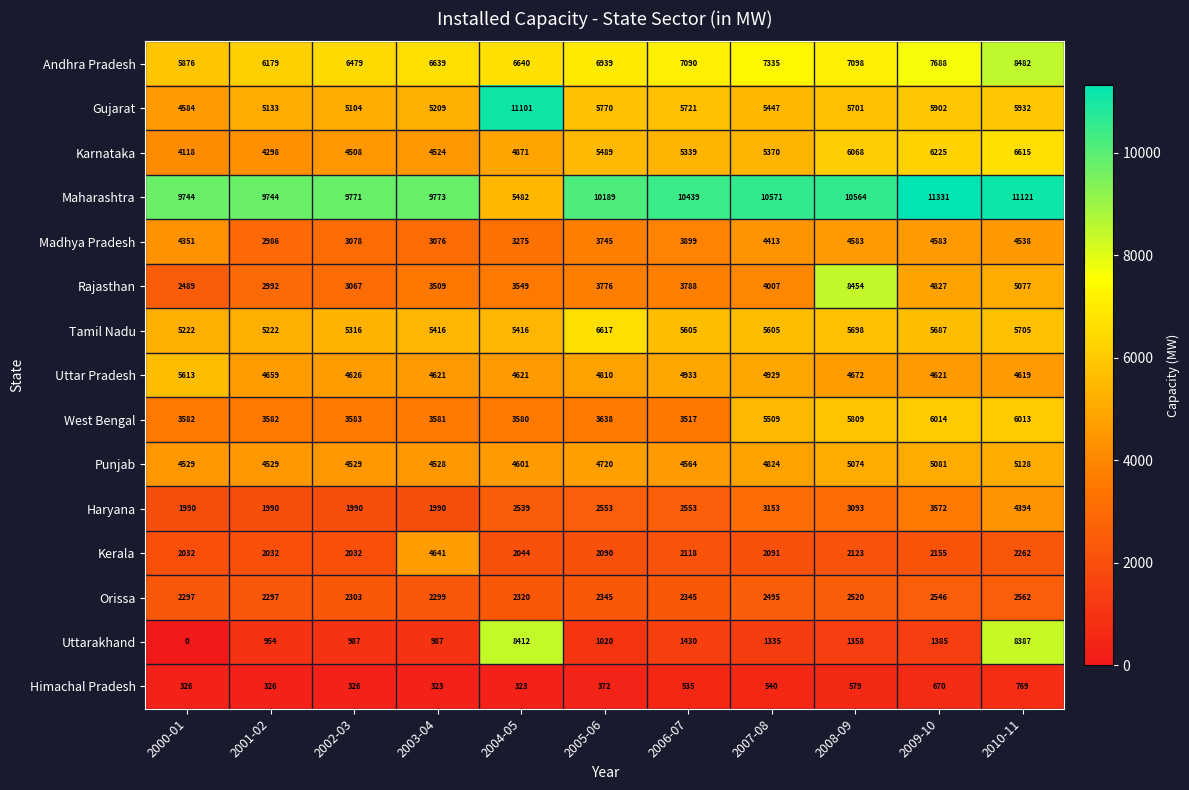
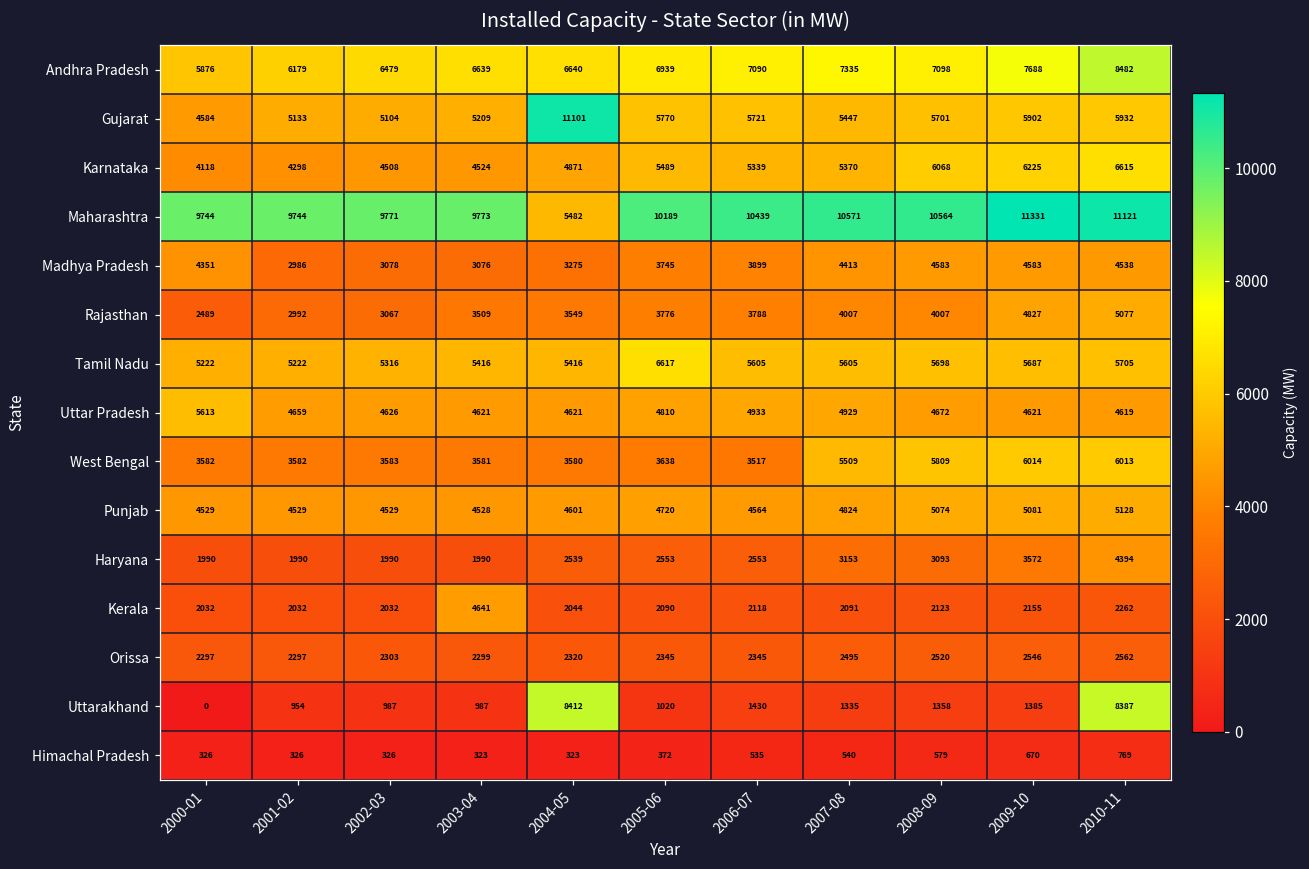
  {
    "Andhra Pradesh": {
      "2000-01": 5876,
      "2001-02": 6179,
      "2002-03": 6479,
      "2003-04": 6639,
      "2004-05": 6640,
      "2005-06": 6939,
      "2006-07": 7090,
      "2007-08": 7335,
      "2008-09": 7098,
      "2009-10": 7688,
      "2010-11": 8482
    },
    "Gujarat": {
      "2000-01": 4584,
      "2001-02": 5133,
      "2002-03": 5104,
      "2003-04": 5209,
      "2004-05": 11101,
      "2005-06": 5770,
      "2006-07": 5721,
      "2007-08": 5447,
      "2008-09": 5701,
      "2009-10": 5902,
      "2010-11": 5932
    },
    "Karnataka": {
      "2000-01": 4118,
      "2001-02": 4298,
      "2002-03": 4508,
      "2003-04": 4524,
      "2004-05": 4871,
      "2005-06": 5489,
      "2006-07": 5339,
      "2007-08": 5370,
      "2008-09": 6068,
      "2009-10": 6225,
      "2010-11": 6615
    },
    "Maharashtra": {
      "2000-01": 9744,
      "2001-02": 9744,
      "2002-03": 9771,
      "2003-04": 9773,
      "2004-05": 5482,
      "2005-06": 10189,
      "2006-07": 10439,
      "2007-08": 10571,
      "2008-09": 10564,
      "2009-10": 11331,
      "2010-11": 11121
    },
    "Madhya Pradesh": {
      "2000-01": 4351,
      "2001-02": 2986,
      "2002-03": 3078,
      "2003-04": 3076,
      "2004-05": 3275,
      "2005-06": 3745,
      "2006-07": 3899,
      "2007-08": 4413,
      "2008-09": 4583,
      "2009-10": 4583,
      "2010-11": 4538
    },
    "Rajasthan": {
      "2000-01": 2489,
      "2001-02": 2992,
      "2002-03": 3067,
      "2003-04": 3509,
      "2004-05": 3549,
      "2005-06": 3776,
      "2006-07": 3788,
      "2007-08": 4007,
-     "2008-09": 8454,
+     "2008-09": 4007,
      "2009-10": 4827,
      "2010-11": 5077
    },
    "Tamil Nadu": {
      "2000-01": 5222,
      "2001-02": 5222,
      "2002-03": 5316,
      "2003-04": 5416,
      "2004-05": 5416,
      "2005-06": 6617,
      "2006-07": 5605,
      "2007-08": 5605,
      "2008-09": 5698,
      "2009-10": 5687,
      "2010-11": 5705
    },
    "Uttar Pradesh": {
      "2000-01": 5613,
      "2001-02": 4659,
      "2002-03": 4626,
      "2003-04": 4621,
      "2004-05": 4621,
      "2005-06": 4810,
      "2006-07": 4933,
      "2007-08": 4929,
      "2008-09": 4672,
      "2009-10": 4621,
      "2010-11": 4619
    },
    "West Bengal": {
      "2000-01": 3582,
      "2001-02": 3582,
      "2002-03": 3583,
      "2003-04": 3581,
      "2004-05": 3580,
      "2005-06": 3638,
      "2006-07": 3517,
      "2007-08": 5509,
      "2008-09": 5809,
      "2009-10": 6014,
      "2010-11": 6013
    },
    "Punjab": {
      "2000-01": 4529,
      "2001-02": 4529,
      "2002-03": 4529,
      "2003-04": 4528,
      "2004-05": 4601,
      "2005-06": 4720,
      "2006-07": 4564,
      "2007-08": 4824,
      "2008-09": 5074,
      "2009-10": 5081,
      "2010-11": 5128
    },
    "Haryana": {
      "2000-01": 1990,
      "2001-02": 1990,
      "2002-03": 1990,
      "2003-04": 1990,
      "2004-05": 2539,
      "2005-06": 2553,
      "2006-07": 2553,
      "2007-08": 3153,
      "2008-09": 3093,
      "2009-10": 3572,
      "2010-11": 4394
    },
    "Kerala": {
      "2000-01": 2032,
      "2001-02": 2032,
      "2002-03": 2032,
      "2003-04": 4641,
      "2004-05": 2044,
      "2005-06": 2090,
      "2006-07": 2118,
      "2007-08": 2091,
      "2008-09": 2123,
      "2009-10": 2155,
      "2010-11": 2262
    },
    "Orissa": {
      "2000-01": 2297,
      "2001-02": 2297,
      "2002-03": 2303,
      "2003-04": 2299,
      "2004-05": 2320,
      "2005-06": 2345,
      "2006-07": 2345,
      "2007-08": 2495,
      "2008-09": 2520,
      "2009-10": 2546,
      "2010-11": 2562
    },
    "Uttarakhand": {
      "2000-01": 0,
      "2001-02": 954,
      "2002-03": 987,
      "2003-04": 987,
      "2004-05": 8412,
      "2005-06": 1020,
      "2006-07": 1430,
      "2007-08": 1335,
      "2008-09": 1358,
      "2009-10": 1385,
      "2010-11": 8387
    },
    "Himachal Pradesh": {
      "2000-01": 326,
      "2001-02": 326,
      "2002-03": 326,
      "2003-04": 323,
      "2004-05": 323,
      "2005-06": 372,
      "2006-07": 535,
      "2007-08": 540,
      "2008-09": 579,
      "2009-10": 670,
      "2010-11": 769
    }
  }
